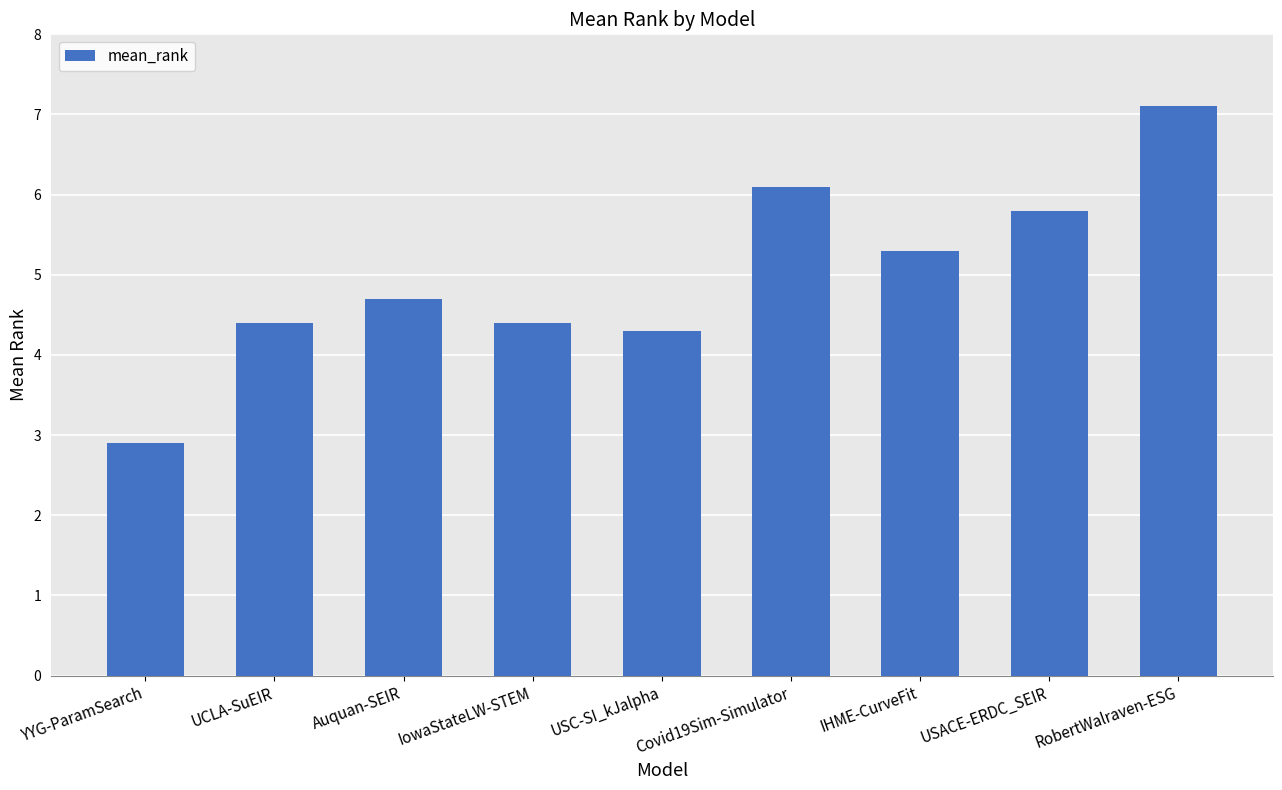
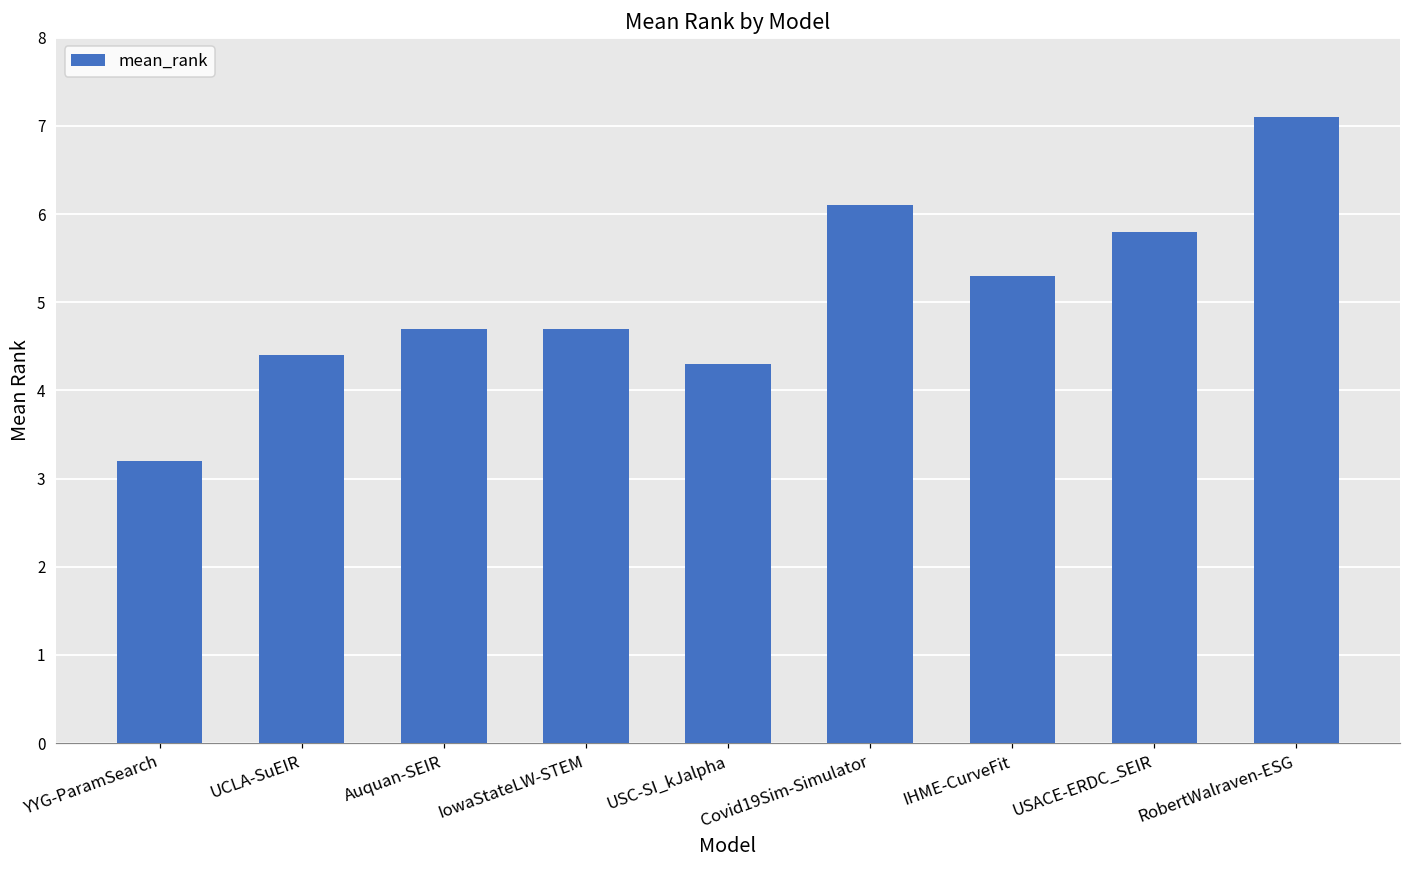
  {
-   "YYG-ParamSearch": 2.9,
+   "YYG-ParamSearch": 3.2,
    "UCLA-SuEIR": 4.4,
    "Auquan-SEIR": 4.7,
-   "IowaStateLW-STEM": 4.4,
+   "IowaStateLW-STEM": 4.7,
    "USC-SI_kJalpha": 4.3,
    "Covid19Sim-Simulator": 6.1,
    "IHME-CurveFit": 5.3,
    "USACE-ERDC_SEIR": 5.8,
    "RobertWalraven-ESG": 7.1
  }
